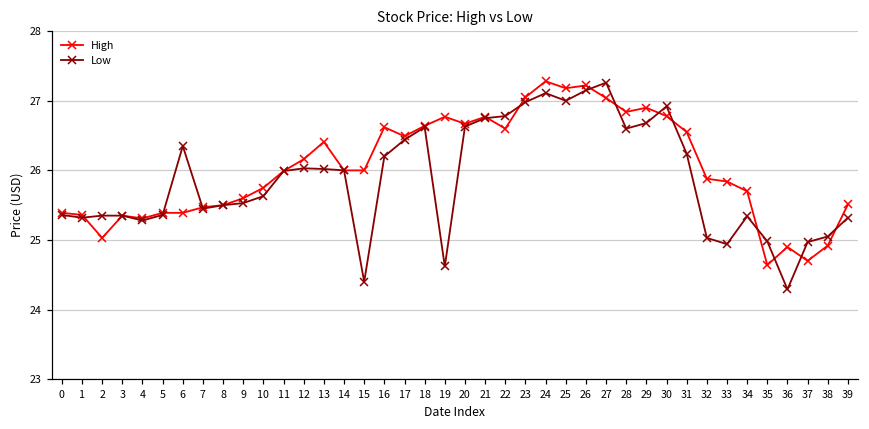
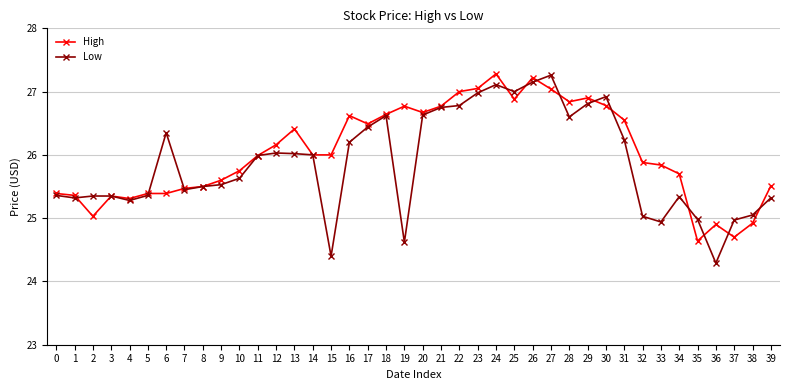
  {
    "High": {
      "2": 25.0,
      "6": 25.4,
      "9": 25.6,
      "10": 25.8,
      "12": 26.2,
      "13": 26.4,
      "15": 26.0,
      "16": 26.6,
      "17": 26.5,
      "19": 26.8,
-     "22": 26.6,
+     "22": 27.0,
      "23": 27.1,
      "24": 27.3,
-     "25": 27.2,
+     "25": 26.9,
      "26": 27.2,
      "27": 27.0,
      "28": 26.8,
      "29": 26.9,
      "30": 26.8,
      "31": 26.6,
      "32": 25.9,
      "33": 25.8,
      "34": 25.7,
      "35": 24.6,
      "36": 24.9,
      "37": 24.7,
      "38": 24.9,
      "39": 25.5
    },
    "Low": {
      "2": 25.4,
      "6": 26.4,
      "9": 25.5,
      "10": 25.6,
      "12": 26.0,
      "13": 26.0,
      "15": 24.4,
      "16": 26.2,
      "17": 26.4,
      "19": 24.6,
      "22": 26.8,
      "23": 27.0,
      "24": 27.1,
      "25": 27.0,
      "26": 27.2,
      "27": 27.3,
      "28": 26.6,
-     "29": 26.7,
+     "29": 26.8,
      "30": 26.9,
      "31": 26.2,
      "32": 25.0,
      "33": 24.9,
      "34": 25.3,
      "35": 25.0,
      "36": 24.3,
      "37": 25.0,
      "38": 25.1,
      "39": 25.3
    }
  }
